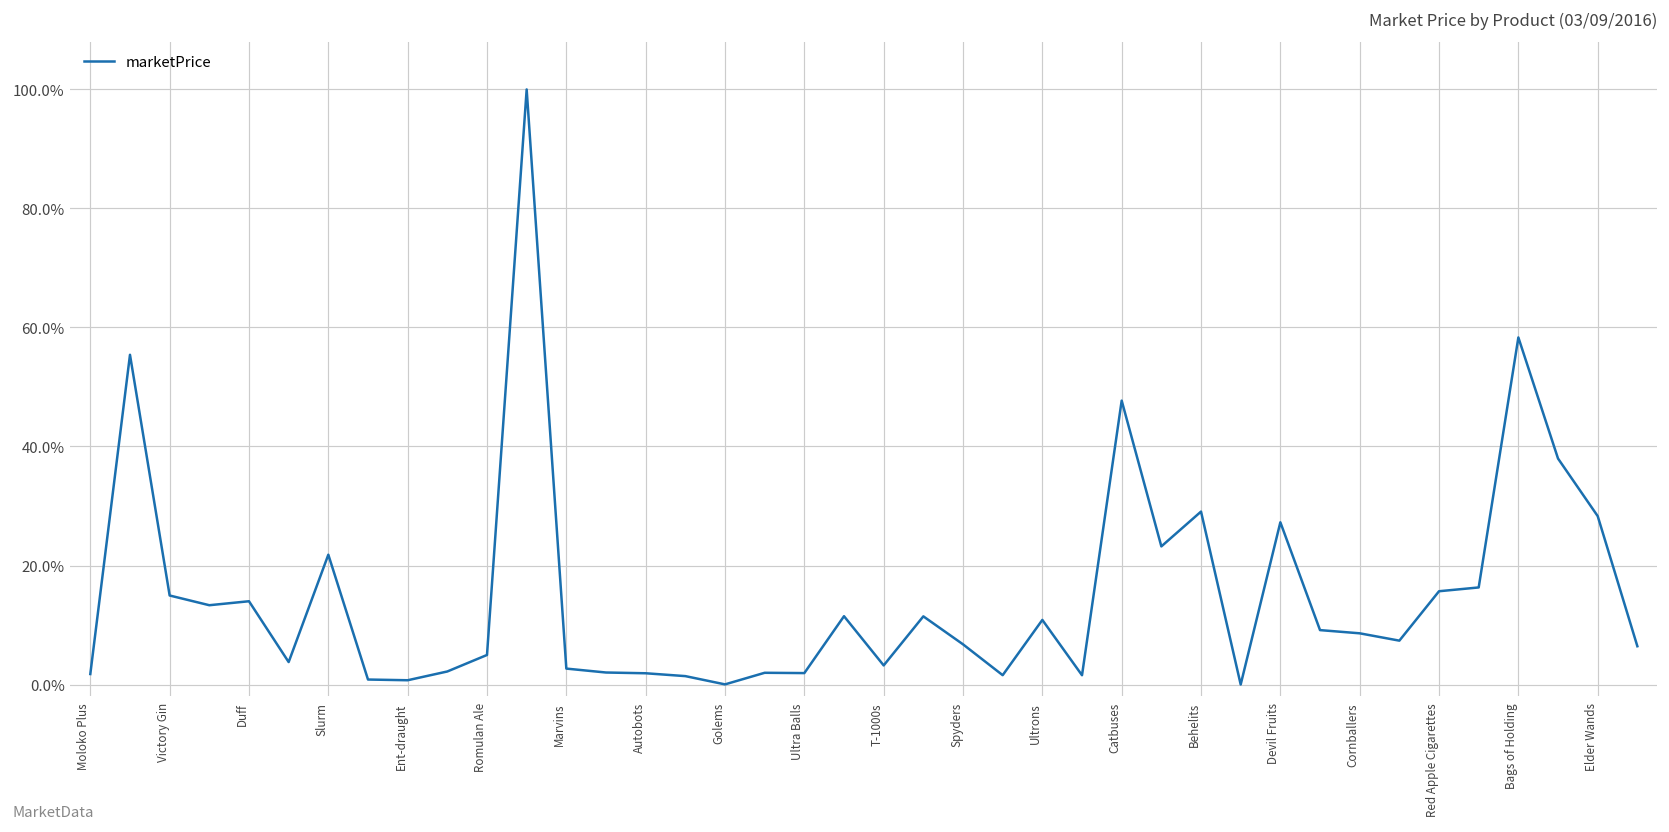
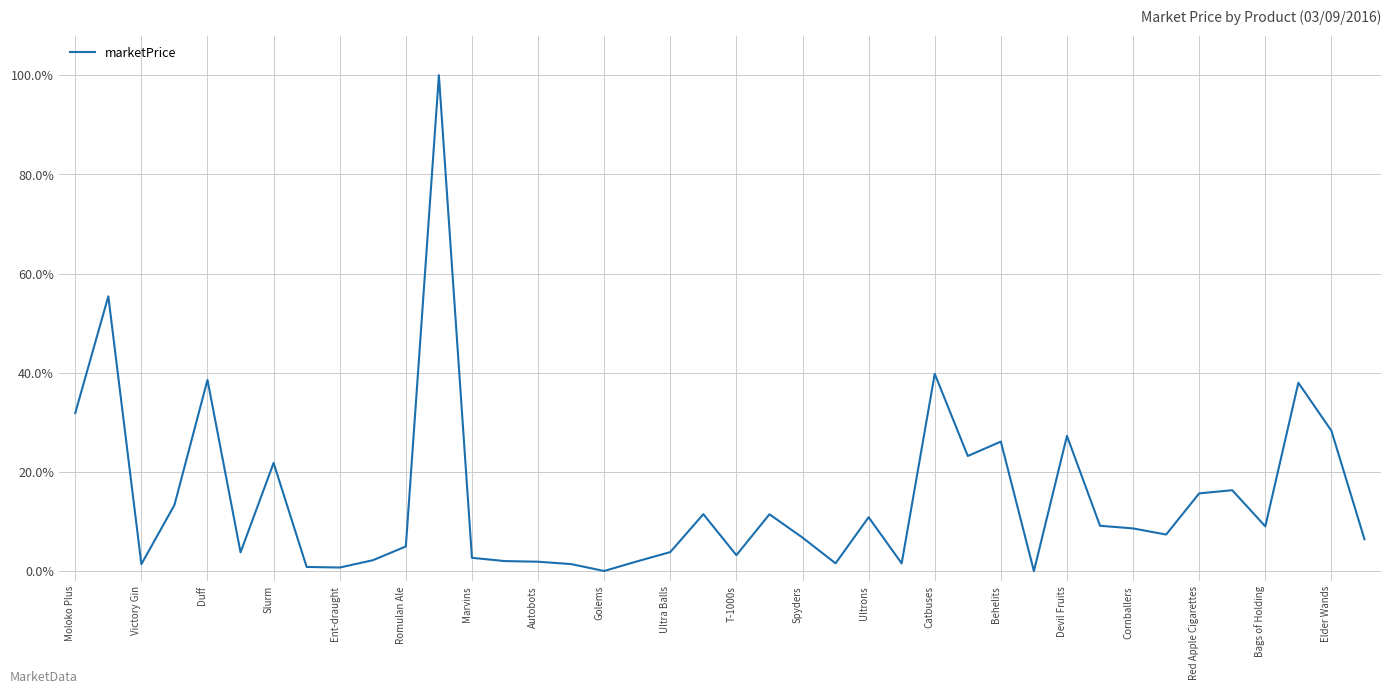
  {
-   "Moloko Plus": "2%",
-   "Victory Gin": "15%",
-   "Duff": "14%",
+   "Moloko Plus": "32%",
+   "Victory Gin": "1%",
+   "Duff": "39%",
    "Slurm": "22%",
    "Ent-draught": "1%",
    "Romulan Ale": "5%",
    "Marvins": "3%",
    "Autobots": "2%",
    "Golems": "0%",
-   "Ultra Balls": "2%",
+   "Ultra Balls": "4%",
    "T-1000s": "3%",
    "Spyders": "7%",
    "Ultrons": "11%",
-   "Catbuses": "48%",
-   "Behelits": "29%",
+   "Catbuses": "40%",
+   "Behelits": "26%",
    "Devil Fruits": "27%",
    "Cornballers": "9%",
    "Red Apple Cigarettes": "16%",
-   "Bags of Holding": "58%",
+   "Bags of Holding": "9%",
    "Elder Wands": "28%"
  }
